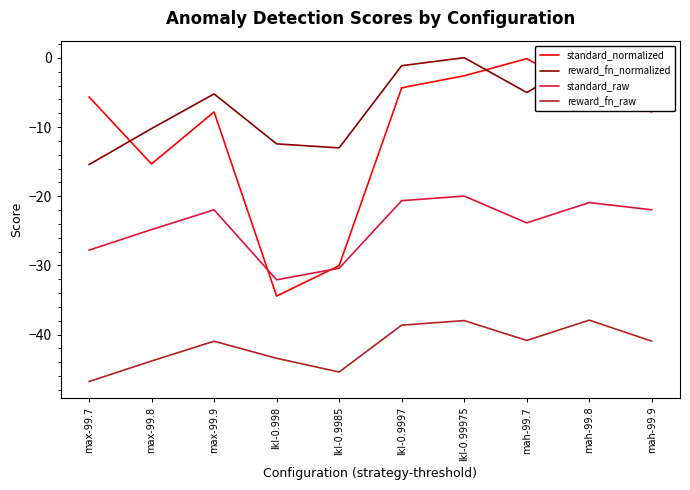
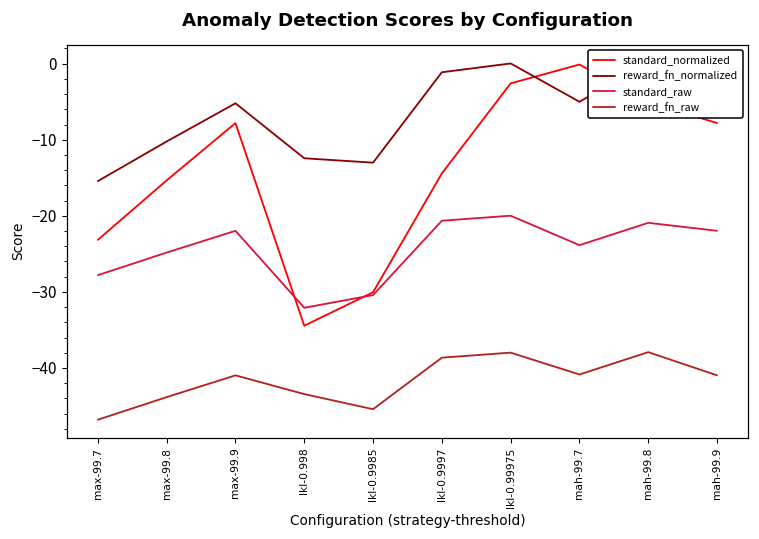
  {
    "standard_normalized": {
-     "max-99.7": -6,
+     "max-99.7": -23,
      "max-99.8": -15,
      "max-99.9": -8,
      "lkl-0.998": -34,
      "lkl-0.9985": -30,
-     "lkl-0.9997": -4,
+     "lkl-0.9997": -14,
      "lkl-0.99975": -3,
      "mah-99.7": 0,
      "mah-99.9": -8
    },
    "reward_fn_normalized": {
      "max-99.7": -15,
      "max-99.8": -10,
      "max-99.9": -5,
      "lkl-0.998": -12,
      "lkl-0.9985": -13,
      "lkl-0.9997": -1,
      "lkl-0.99975": 0,
      "mah-99.7": -5
    }
  }
